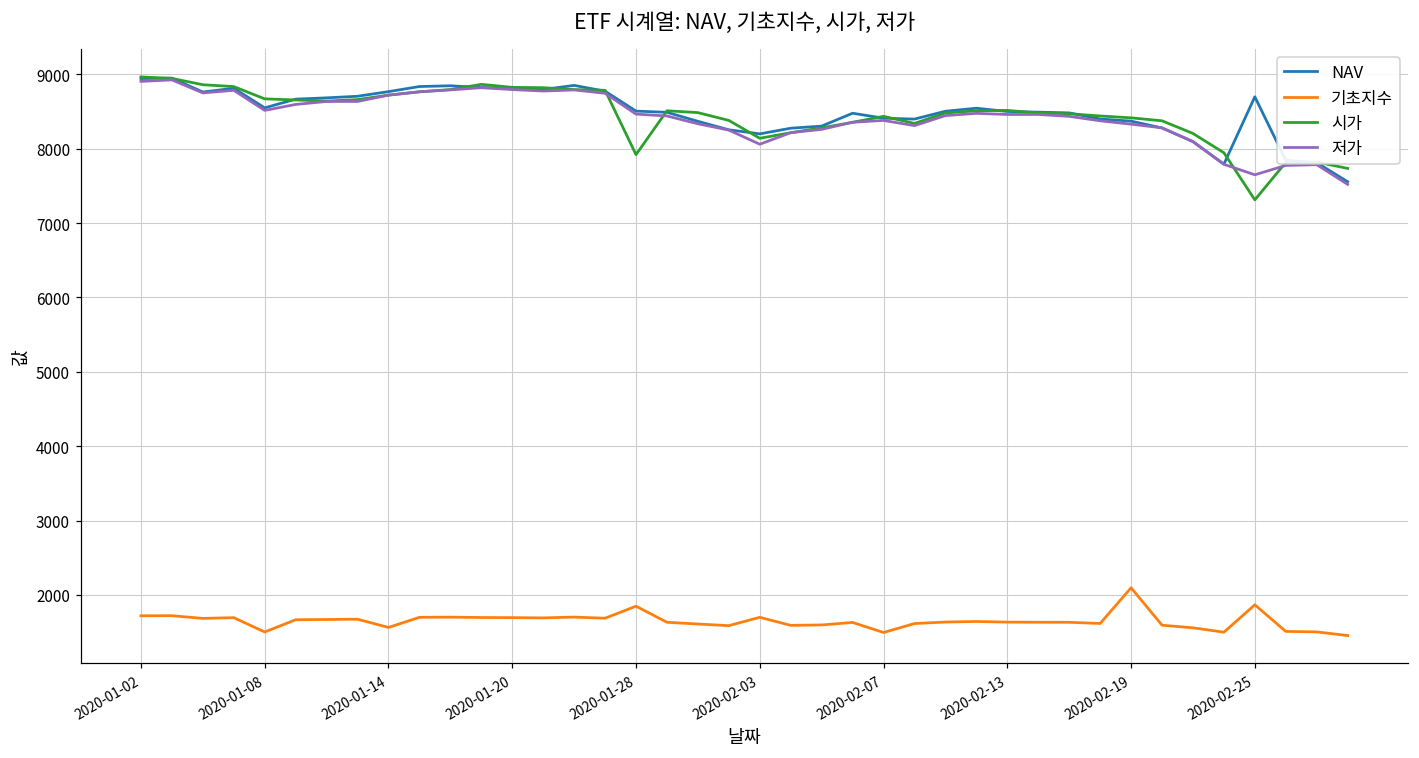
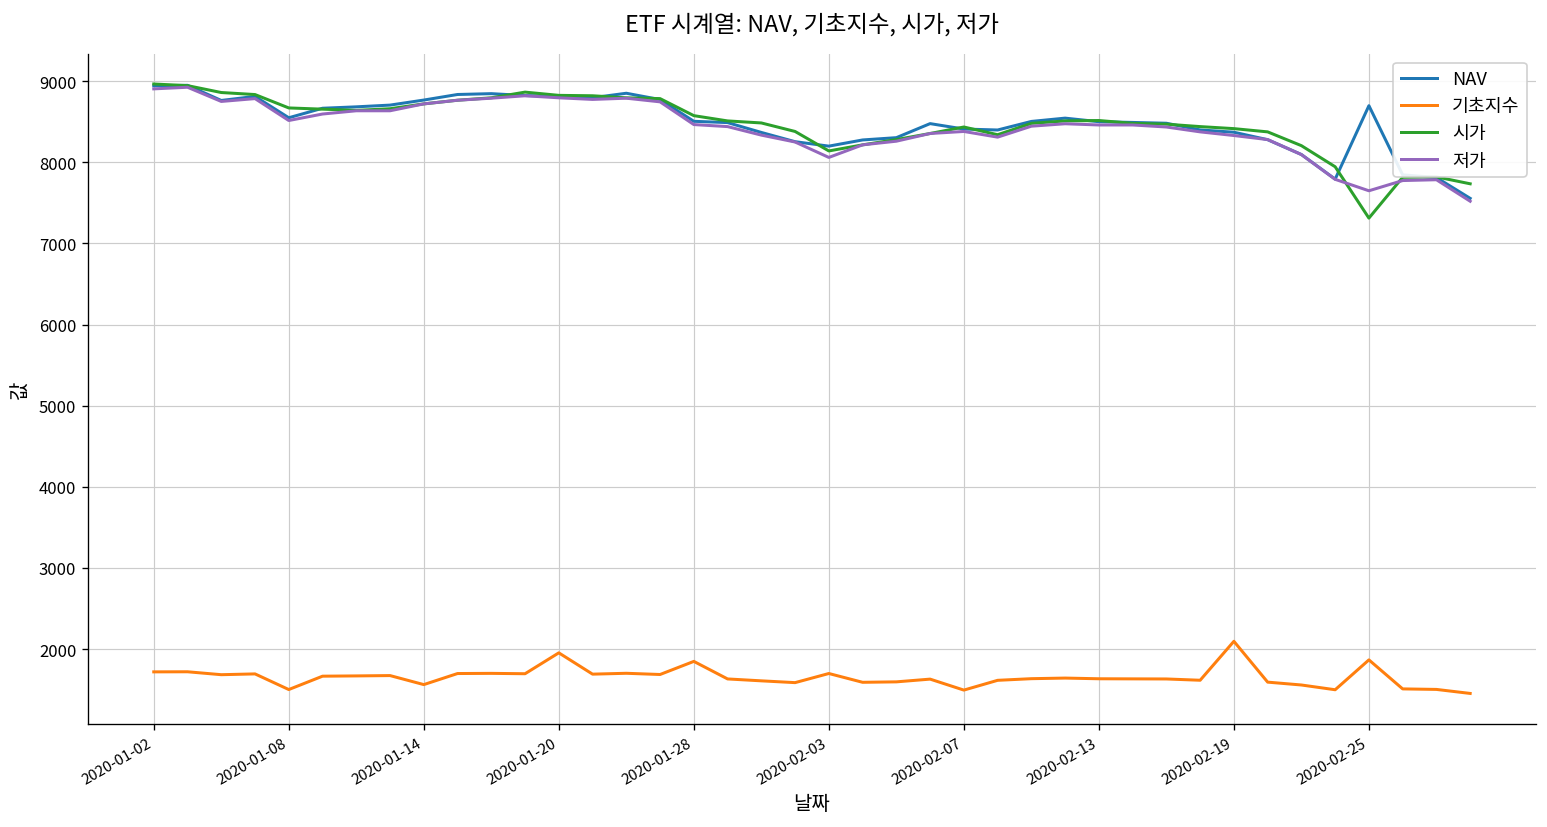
  {
    "NAV": {
      "2020-01-14": 8800,
      "2020-01-28": 8500,
      "2020-02-03": 8200,
      "2020-02-19": 8400,
      "2020-02-25": 8700
    },
    "기초지수": {
      "2020-01-02": 1700,
      "2020-01-08": 1500,
      "2020-01-14": 1600,
-     "2020-01-20": 1700,
+     "2020-01-20": 2000,
      "2020-01-28": 1800,
      "2020-02-03": 1700,
      "2020-02-07": 1500,
      "2020-02-13": 1600,
      "2020-02-19": 2100,
      "2020-02-25": 1900
    },
    "시가": {
      "2020-01-08": 8700,
-     "2020-01-28": 7900,
+     "2020-01-28": 8600,
      "2020-02-03": 8100,
      "2020-02-19": 8400,
      "2020-02-25": 7300
    },
    "저가": {
      "2020-01-02": 8900,
      "2020-01-28": 8500,
      "2020-02-03": 8100,
      "2020-02-13": 8500,
      "2020-02-19": 8300,
      "2020-02-25": 7600
    }
  }
